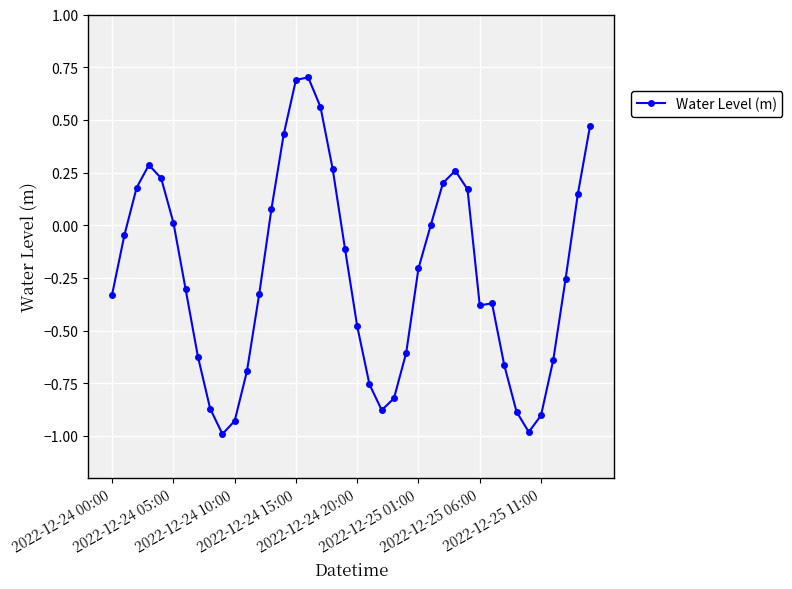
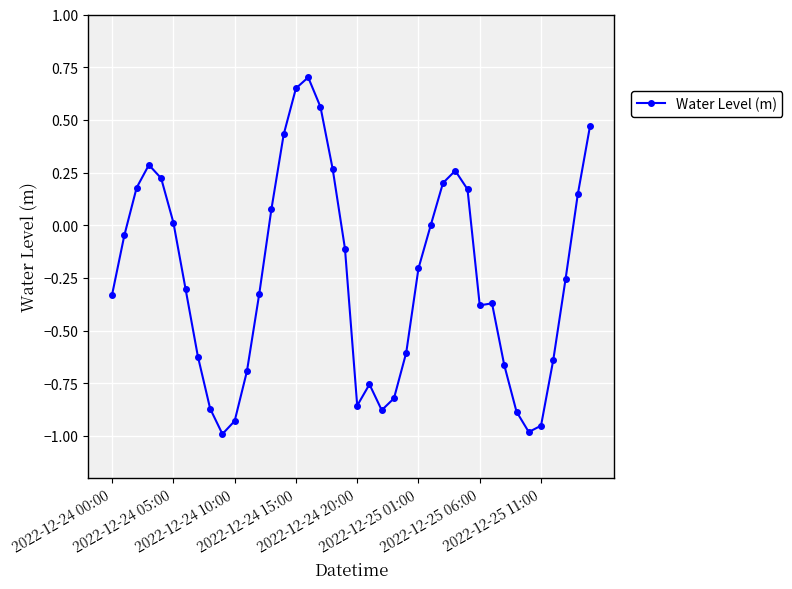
  {
    "2022-12-24 00:00": -0.33,
    "2022-12-24 05:00": 0.01,
    "2022-12-24 10:00": -0.93,
-   "2022-12-24 15:00": 0.69,
-   "2022-12-24 20:00": -0.48,
+   "2022-12-24 15:00": 0.65,
+   "2022-12-24 20:00": -0.86,
    "2022-12-25 01:00": -0.20,
    "2022-12-25 06:00": -0.38,
-   "2022-12-25 11:00": -0.90
+   "2022-12-25 11:00": -0.95
  }
